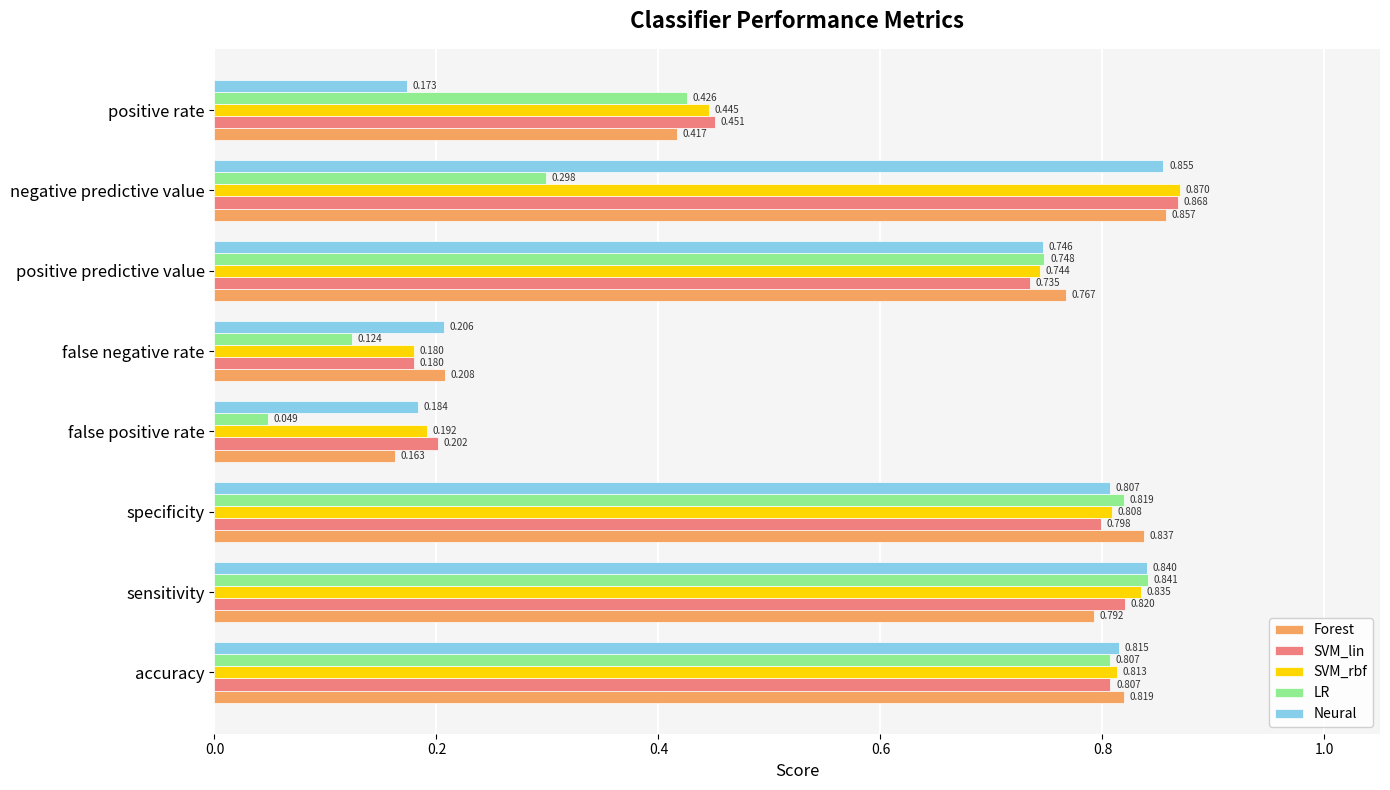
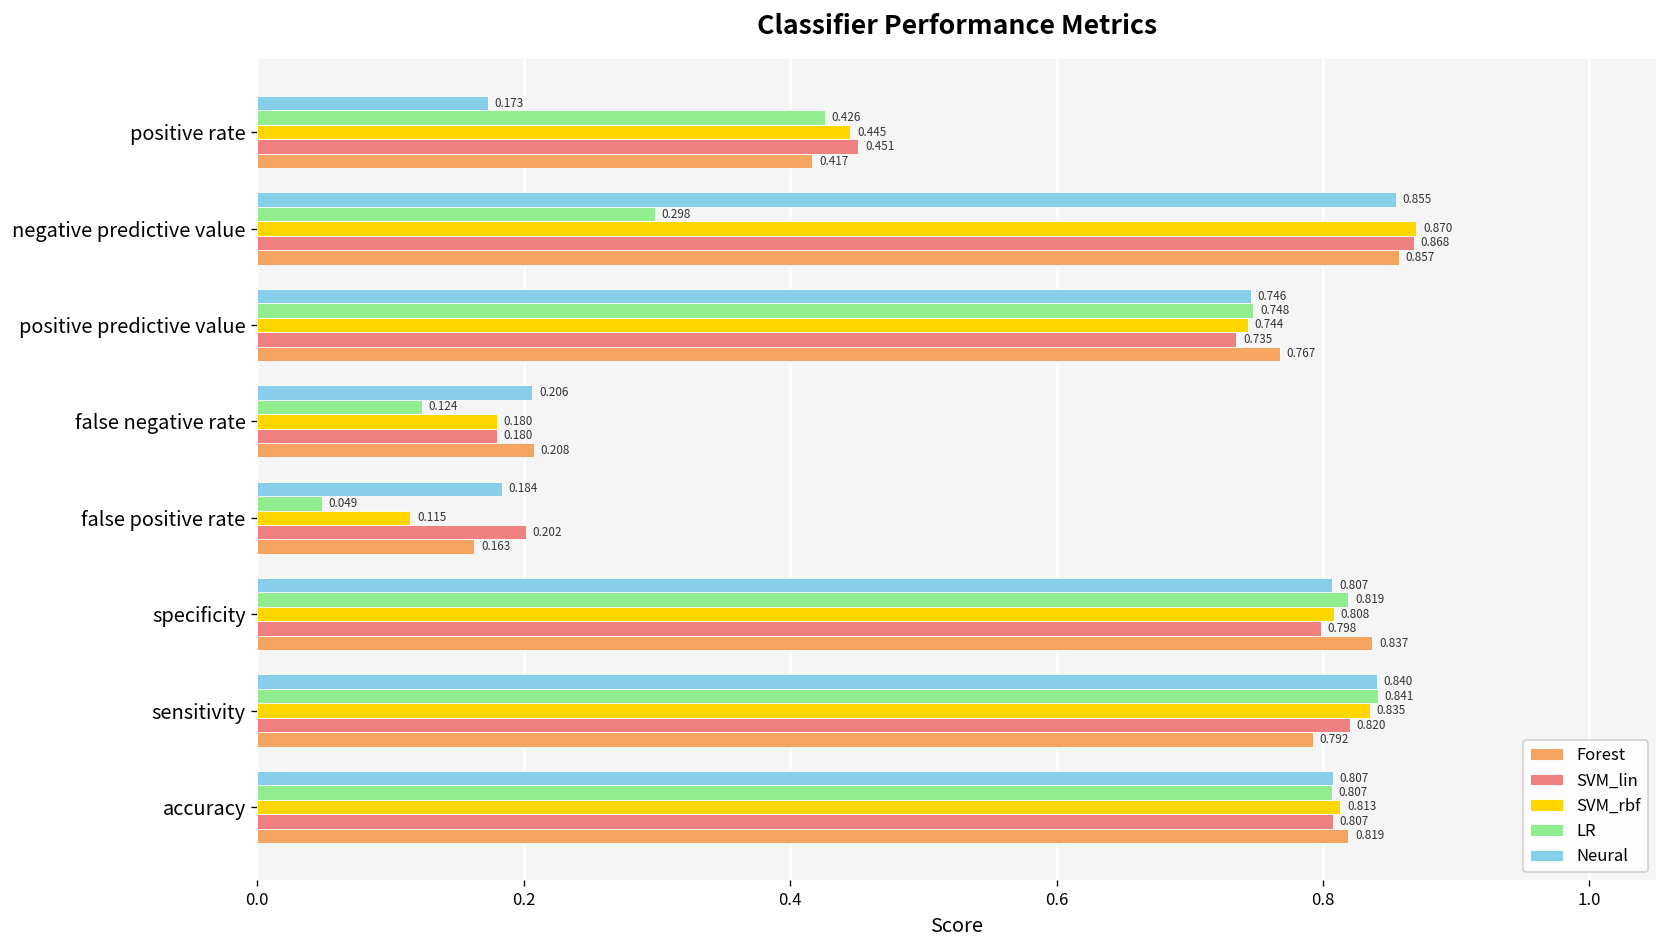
  {
    "SVM_rbf": {
      "positive rate": 0.445,
      "negative predictive value": 0.870,
      "positive predictive value": 0.744,
      "false negative rate": 0.180,
-     "false positive rate": 0.192,
+     "false positive rate": 0.115,
      "specificity": 0.808,
      "sensitivity": 0.835,
      "accuracy": 0.813
    },
    "LR": {
      "positive rate": 0.426,
      "negative predictive value": 0.298,
      "positive predictive value": 0.748,
      "false negative rate": 0.124,
      "false positive rate": 0.049,
      "specificity": 0.819,
      "sensitivity": 0.841,
      "accuracy": 0.807
    },
    "Neural": {
      "positive rate": 0.173,
      "negative predictive value": 0.855,
      "positive predictive value": 0.746,
      "false negative rate": 0.206,
      "false positive rate": 0.184,
      "specificity": 0.807,
      "sensitivity": 0.840,
-     "accuracy": 0.815
+     "accuracy": 0.807
    }
  }
